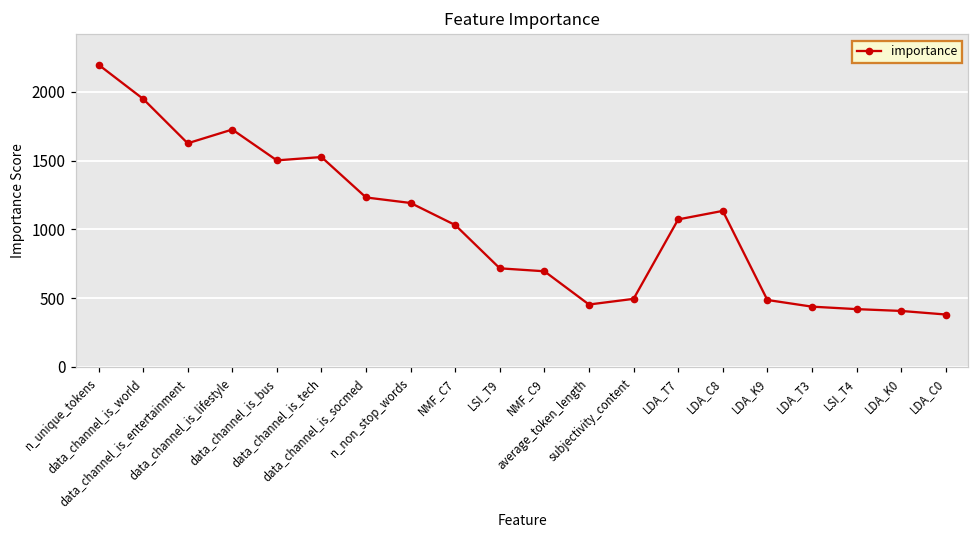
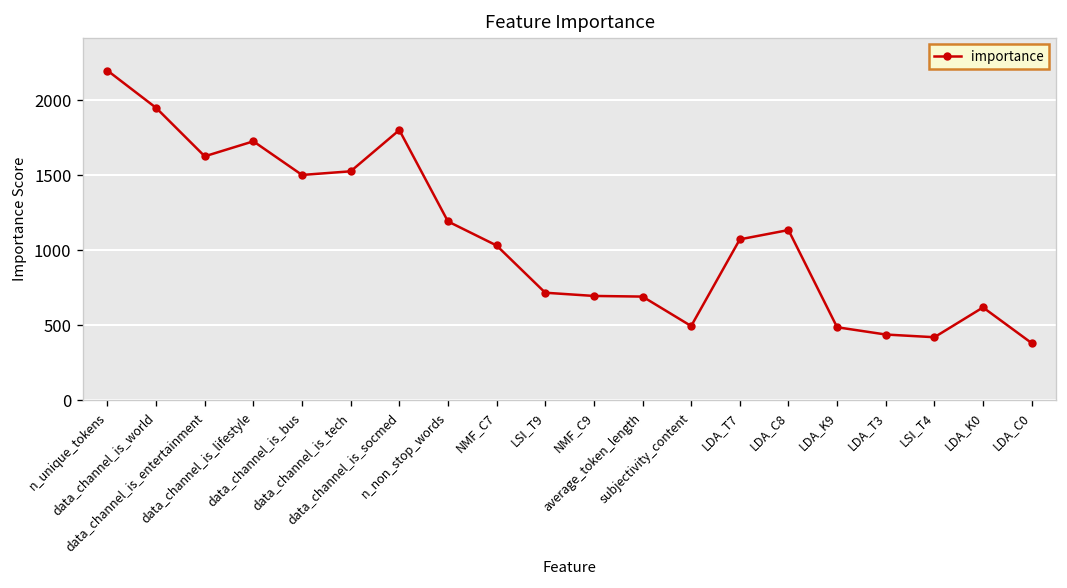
  {
    "n_unique_tokens": 2200,
    "data_channel_is_world": 1950,
    "data_channel_is_entertainment": 1630,
    "data_channel_is_lifestyle": 1730,
    "data_channel_is_bus": 1500,
    "data_channel_is_tech": 1530,
-   "data_channel_is_socmed": 1230,
+   "data_channel_is_socmed": 1800,
    "n_non_stop_words": 1190,
    "NMF_C7": 1030,
    "LSI_T9": 720,
    "NMF_C9": 700,
-   "average_token_length": 450,
+   "average_token_length": 690,
    "subjectivity_content": 490,
    "LDA_T7": 1070,
    "LDA_C8": 1130,
    "LDA_K9": 490,
    "LDA_T3": 440,
    "LSI_T4": 420,
-   "LDA_K0": 410,
+   "LDA_K0": 620,
    "LDA_C0": 380
  }
